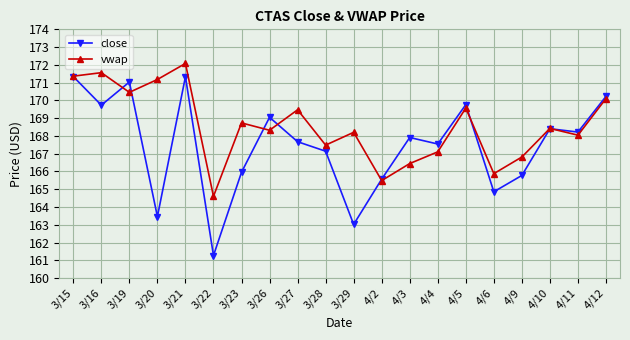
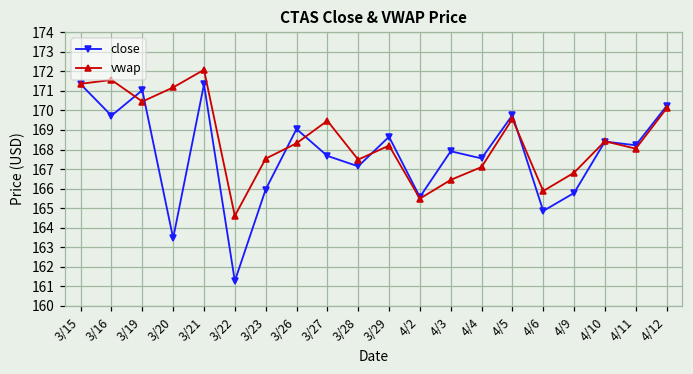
  {
    "close": {
      "3/16": 169.7,
      "3/19": 171.0,
      "3/20": 163.5,
      "3/21": 171.3,
      "3/22": 161.3,
      "3/23": 166.0,
      "3/26": 169.0,
      "3/27": 167.7,
      "3/28": 167.1,
-     "3/29": 163.0,
+     "3/29": 168.7,
      "4/3": 167.9,
      "4/4": 167.5,
      "4/5": 169.8,
      "4/6": 164.9,
      "4/9": 165.8,
      "4/11": 168.2
    },
    "vwap": {
      "3/16": 171.6,
      "3/19": 170.5,
      "3/20": 171.2,
      "3/21": 172.1,
      "3/22": 164.6,
-     "3/23": 168.7,
+     "3/23": 167.5,
      "3/26": 168.3,
      "3/27": 169.5,
      "3/28": 167.5,
      "3/29": 168.2,
      "4/3": 166.4,
      "4/4": 167.1,
      "4/5": 169.6,
      "4/6": 165.9,
      "4/9": 166.8,
      "4/11": 168.0
    }
  }
